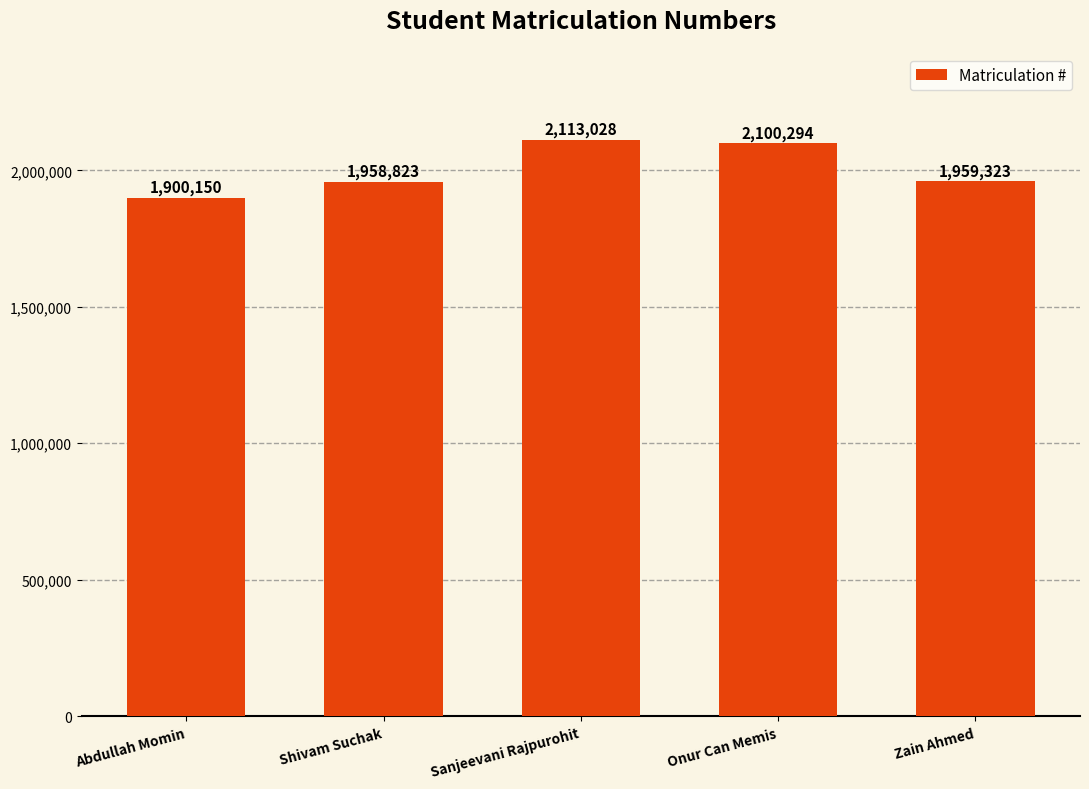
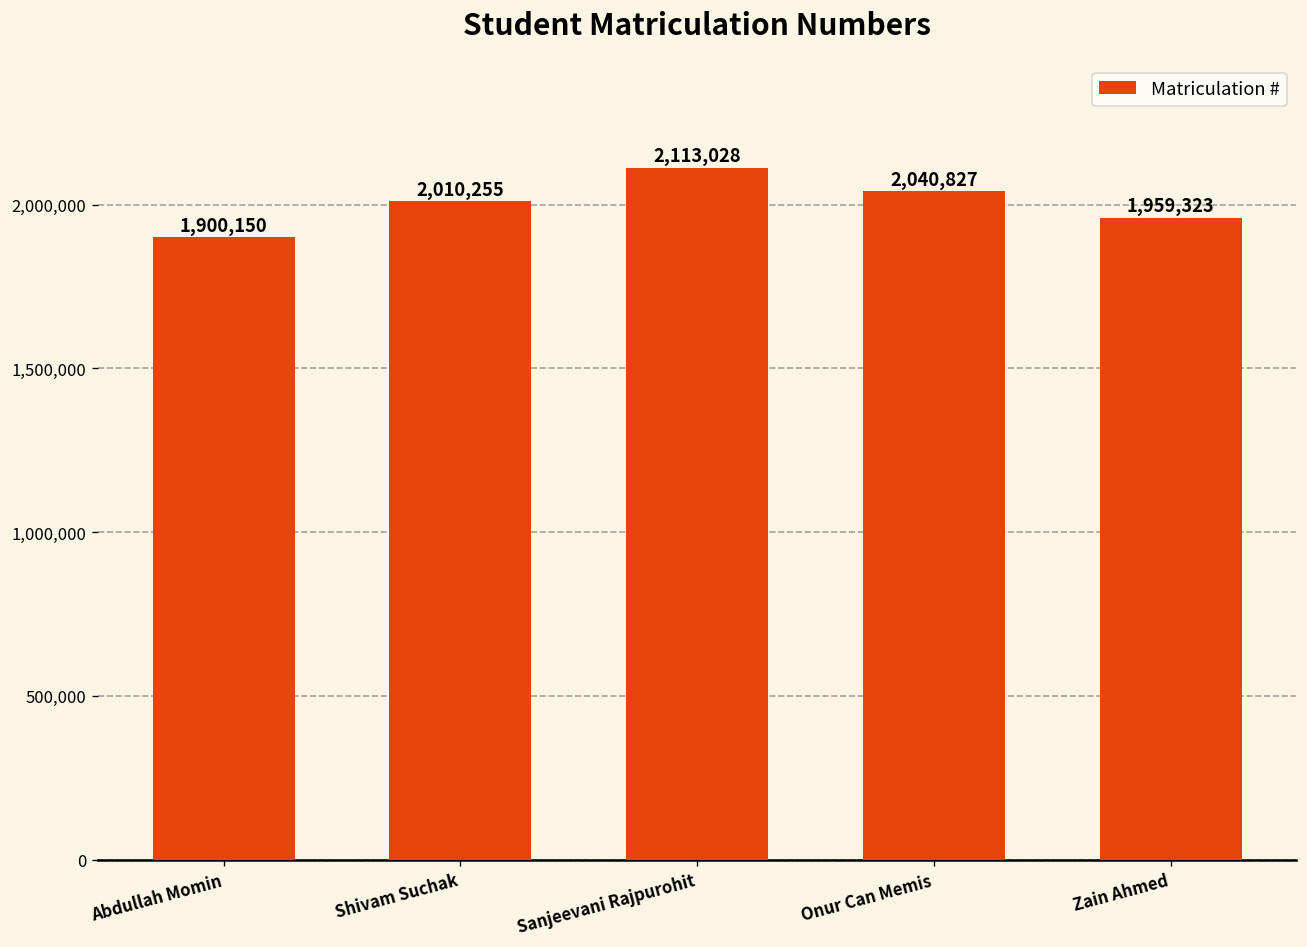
  {
    "Abdullah Momin": "1,900,150",
-   "Shivam Suchak": "1,958,823",
+   "Shivam Suchak": "2,010,255",
    "Sanjeevani Rajpurohit": "2,113,028",
-   "Onur Can Memis": "2,100,294",
+   "Onur Can Memis": "2,040,827",
    "Zain Ahmed": "1,959,323"
  }
